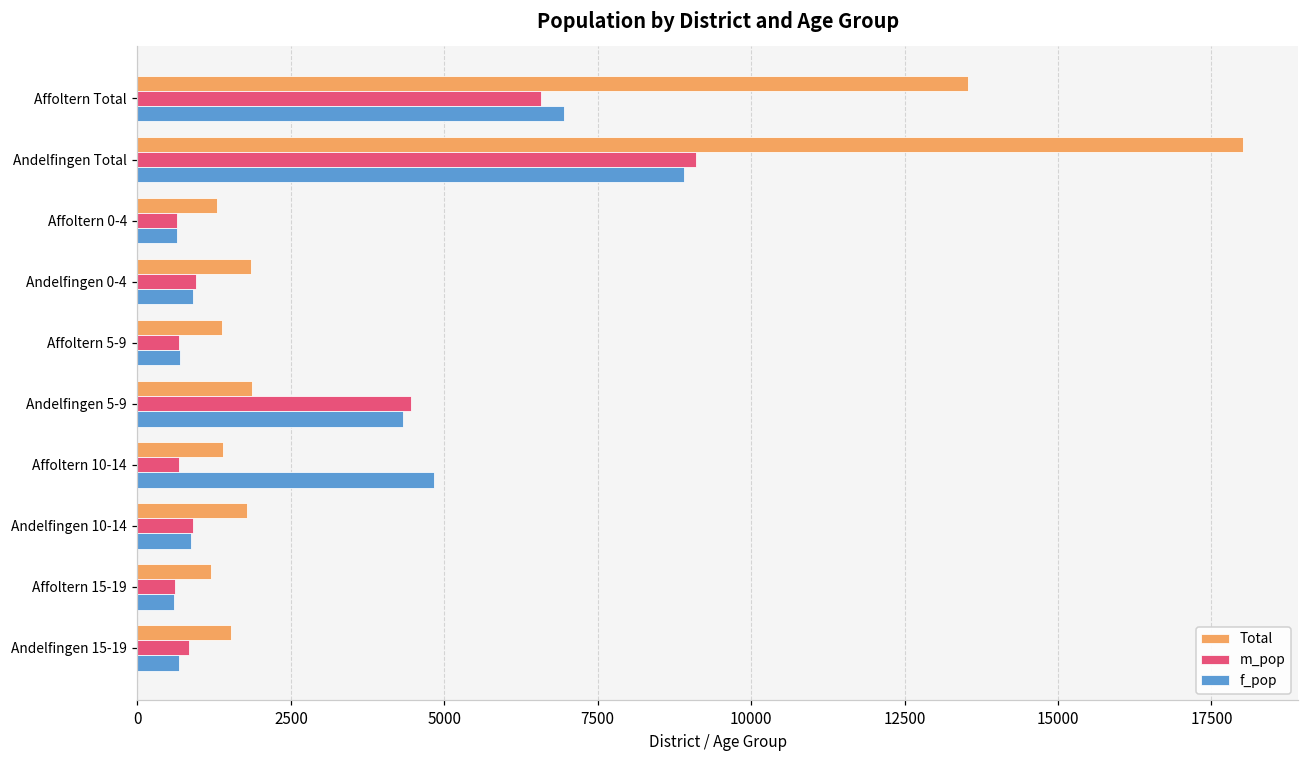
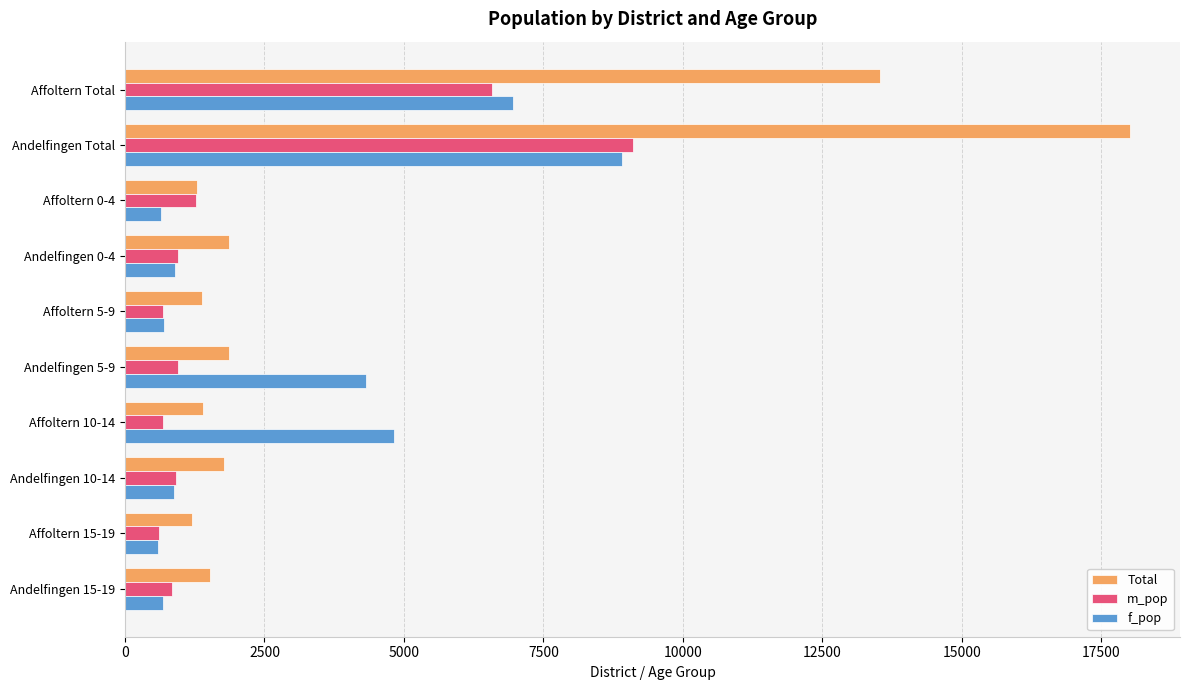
  {
    "Total": {
      "Affoltern Total": 13500,
      "Andelfingen Total": 18000,
      "Affoltern 0-4": 1300,
      "Andelfingen 0-4": 1900,
      "Affoltern 5-9": 1400,
      "Andelfingen 5-9": 1900,
      "Affoltern 10-14": 1400,
      "Andelfingen 10-14": 1800,
      "Affoltern 15-19": 1200,
      "Andelfingen 15-19": 1500
    },
    "m_pop": {
      "Affoltern Total": 6600,
      "Andelfingen Total": 9100,
-     "Affoltern 0-4": 600,
+     "Affoltern 0-4": 1300,
      "Andelfingen 0-4": 1000,
      "Affoltern 5-9": 700,
-     "Andelfingen 5-9": 4500,
+     "Andelfingen 5-9": 1000,
      "Affoltern 10-14": 700,
      "Andelfingen 10-14": 900,
      "Affoltern 15-19": 600,
      "Andelfingen 15-19": 800
    },
    "f_pop": {
      "Affoltern Total": 7000,
      "Andelfingen Total": 8900,
      "Affoltern 0-4": 700,
      "Andelfingen 0-4": 900,
      "Affoltern 5-9": 700,
      "Andelfingen 5-9": 4300,
      "Affoltern 10-14": 4800,
      "Andelfingen 10-14": 900,
      "Affoltern 15-19": 600,
      "Andelfingen 15-19": 700
    }
  }
